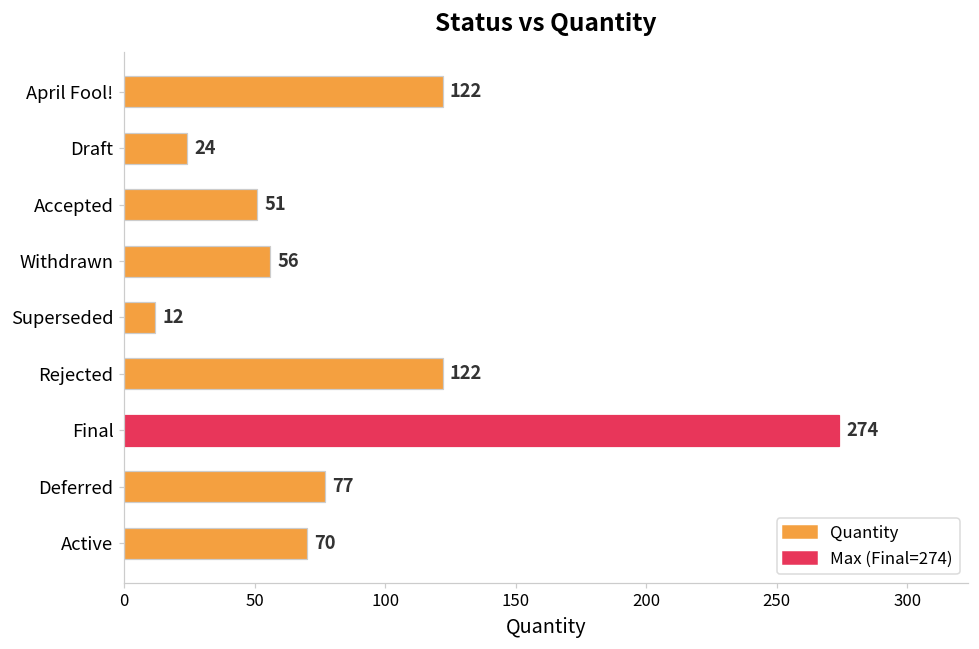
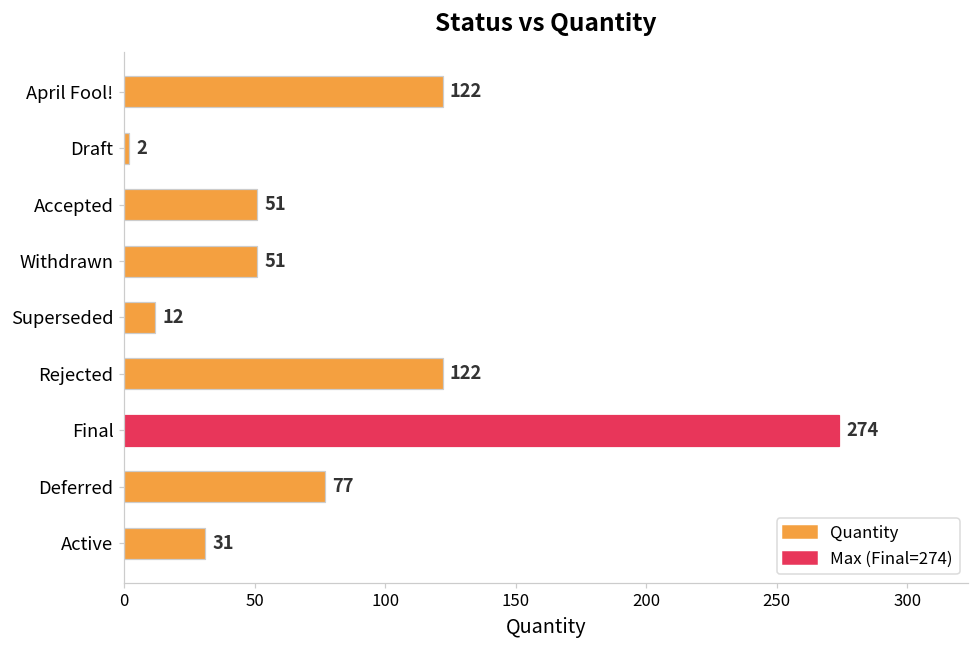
  {
    "April Fool!": 122,
-   "Draft": 24,
+   "Draft": 2,
    "Accepted": 51,
-   "Withdrawn": 56,
+   "Withdrawn": 51,
    "Superseded": 12,
    "Rejected": 122,
    "Final": 274,
    "Deferred": 77,
-   "Active": 70
+   "Active": 31
  }
